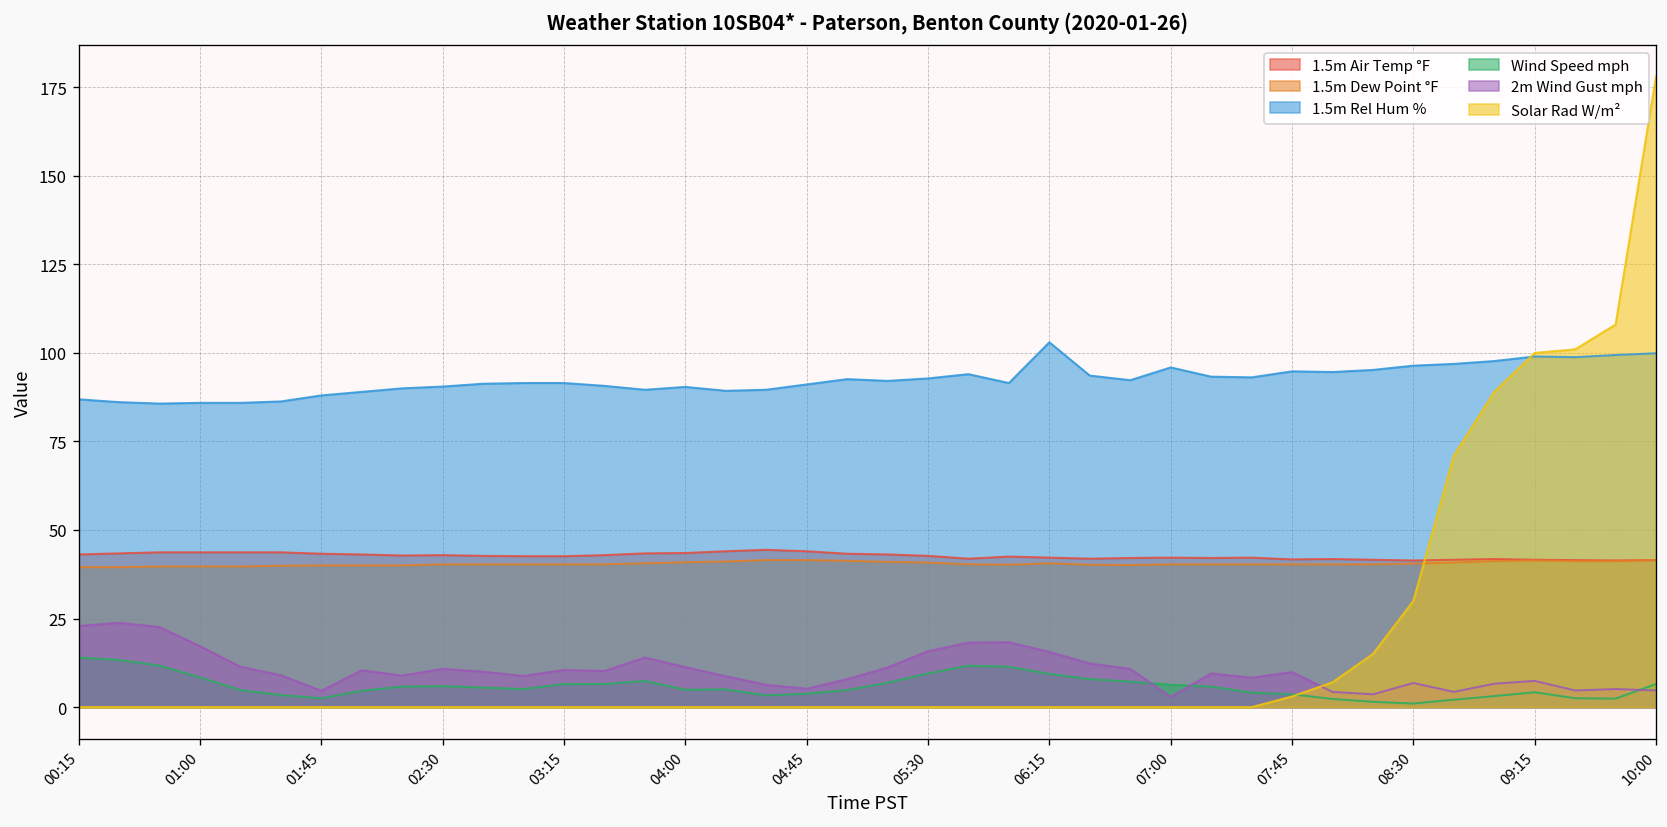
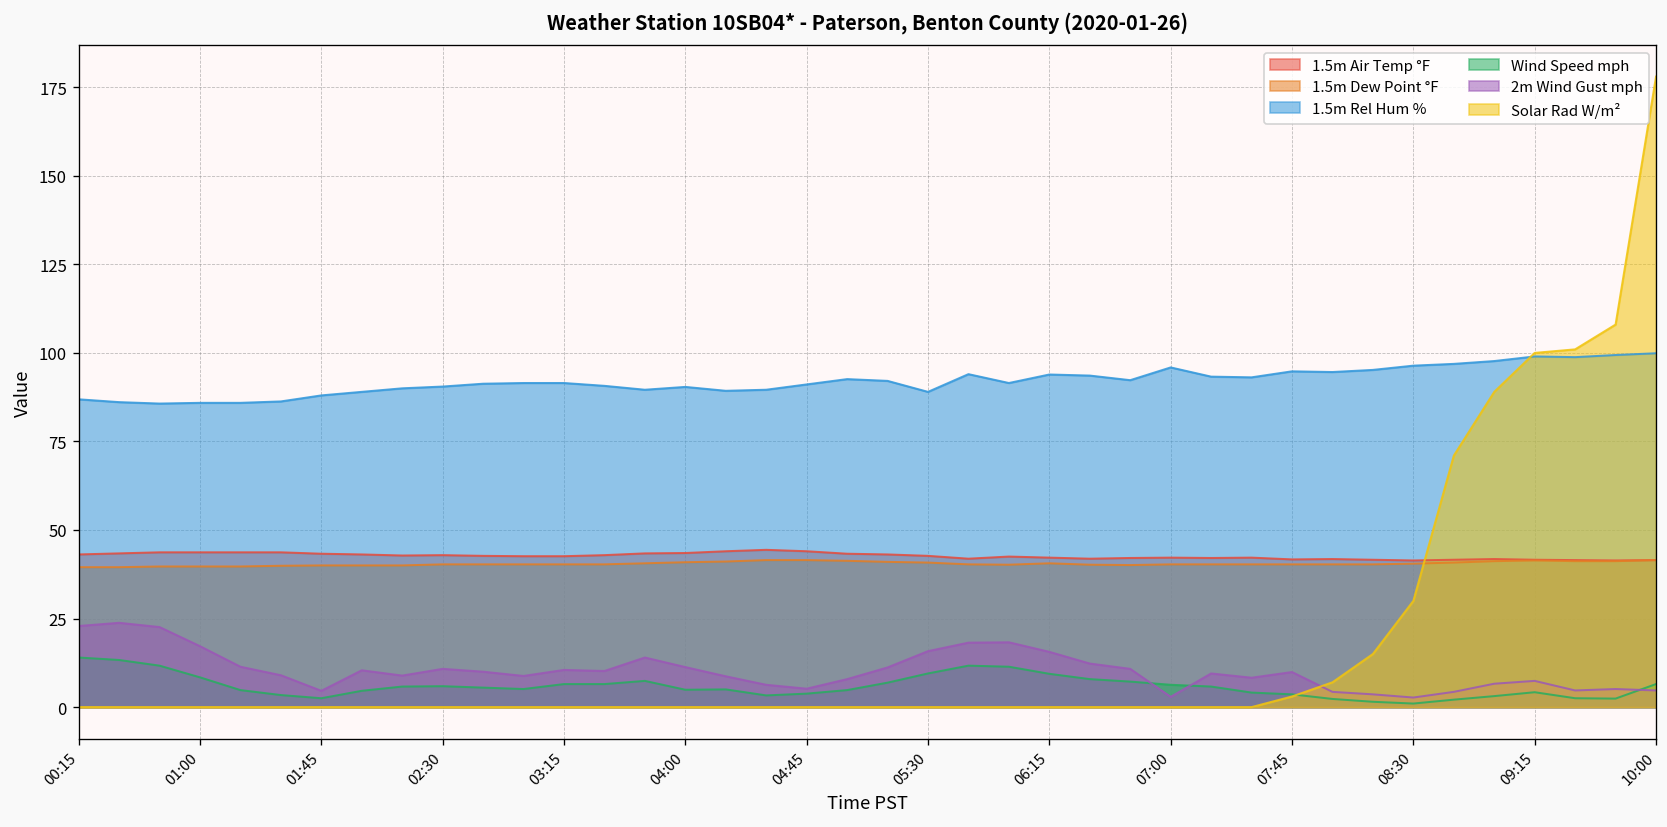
  {
    "1.5m Rel Hum %": {
      "00:15": 87,
      "01:00": 86,
      "01:45": 88,
      "02:30": 91,
      "03:15": 92,
      "04:00": 90,
      "04:45": 91,
-     "05:30": 93,
-     "06:15": 103,
+     "05:30": 89,
+     "06:15": 94,
      "07:00": 96,
      "07:45": 95,
      "08:30": 96,
      "09:15": 99,
      "10:00": 100
    },
    "Wind Speed mph": {
      "00:15": 14,
      "01:00": 8,
      "01:45": 3,
      "02:30": 6,
      "03:15": 7,
      "04:00": 5,
      "04:45": 4,
      "05:30": 10,
      "06:15": 9,
      "07:00": 6,
      "08:30": 1,
      "09:15": 4,
      "10:00": 7
    },
    "2m Wind Gust mph": {
      "00:15": 23,
      "01:00": 17,
      "01:45": 5,
      "02:30": 11,
      "03:15": 11,
      "04:00": 11,
      "04:45": 5,
      "05:30": 16,
      "06:15": 16,
      "07:00": 3,
      "07:45": 10,
-     "08:30": 7,
+     "08:30": 3,
      "09:15": 7,
      "10:00": 5
    }
  }
